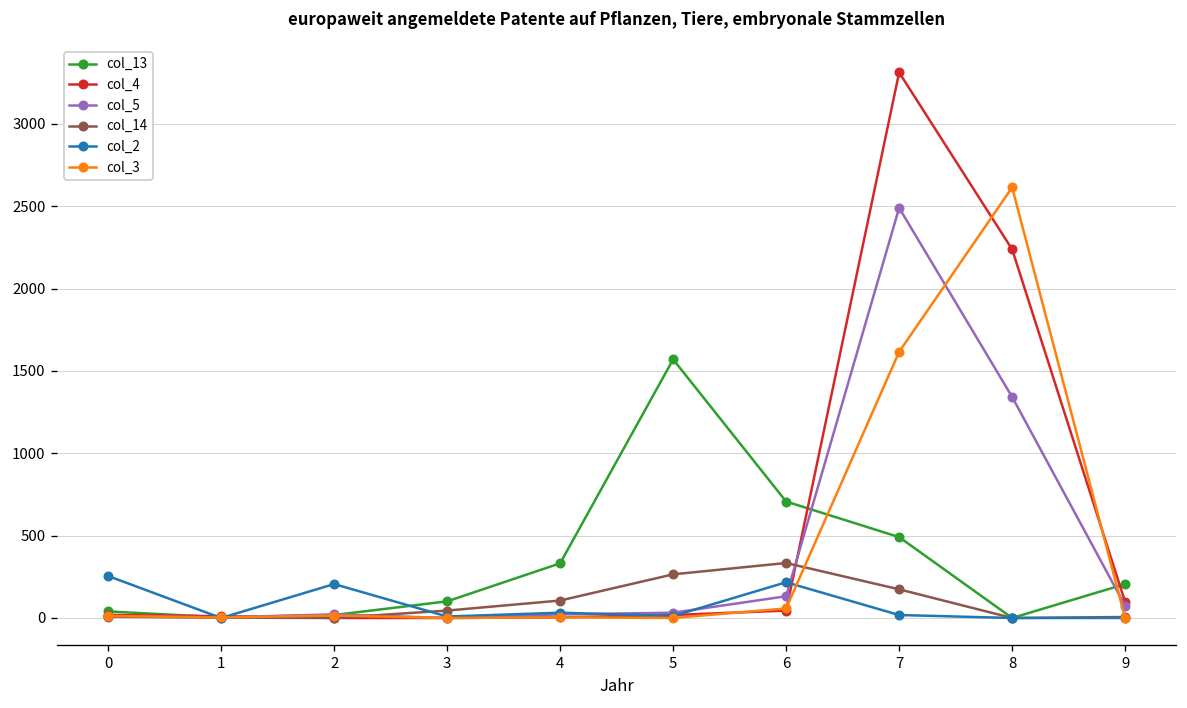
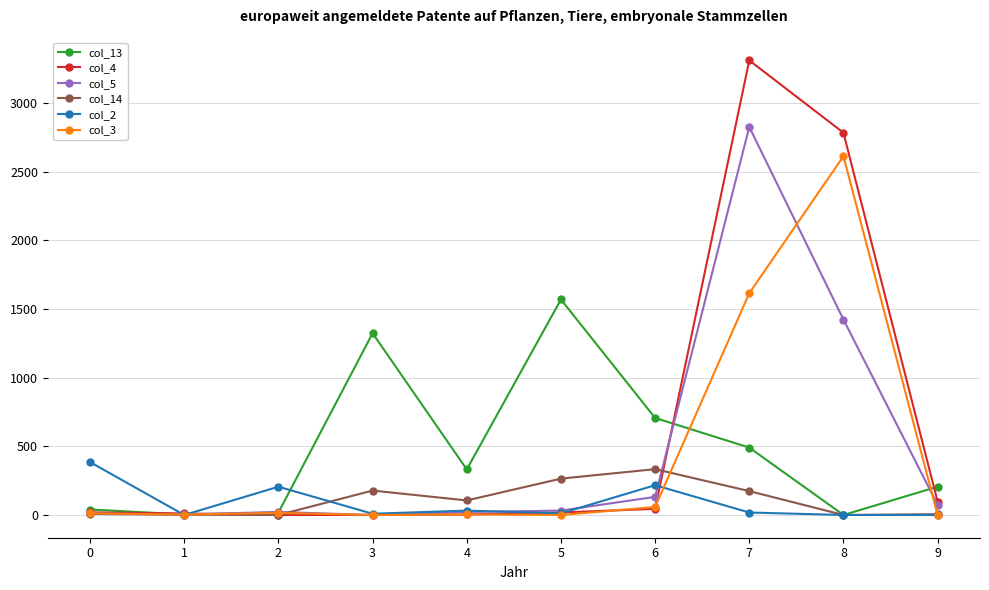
  {
    "col_13": {
      "0": 40,
-     "3": 100,
+     "3": 1320,
      "4": 330,
      "5": 1570,
      "6": 710,
      "7": 490,
      "9": 210
    },
    "col_4": {
      "7": 3310,
-     "8": 2240,
+     "8": 2790,
      "9": 100
    },
    "col_5": {
      "6": 130,
-     "7": 2490,
-     "8": 1340,
+     "7": 2830,
+     "8": 1420,
      "9": 70
    },
    "col_14": {
-     "3": 50,
+     "3": 180,
      "4": 110,
      "5": 270,
      "6": 330,
      "7": 170
    },
    "col_2": {
-     "0": 260,
+     "0": 390,
      "2": 210,
      "6": 220,
      "7": 20
    },
    "col_3": {
      "7": 1620,
      "8": 2610
    }
  }
